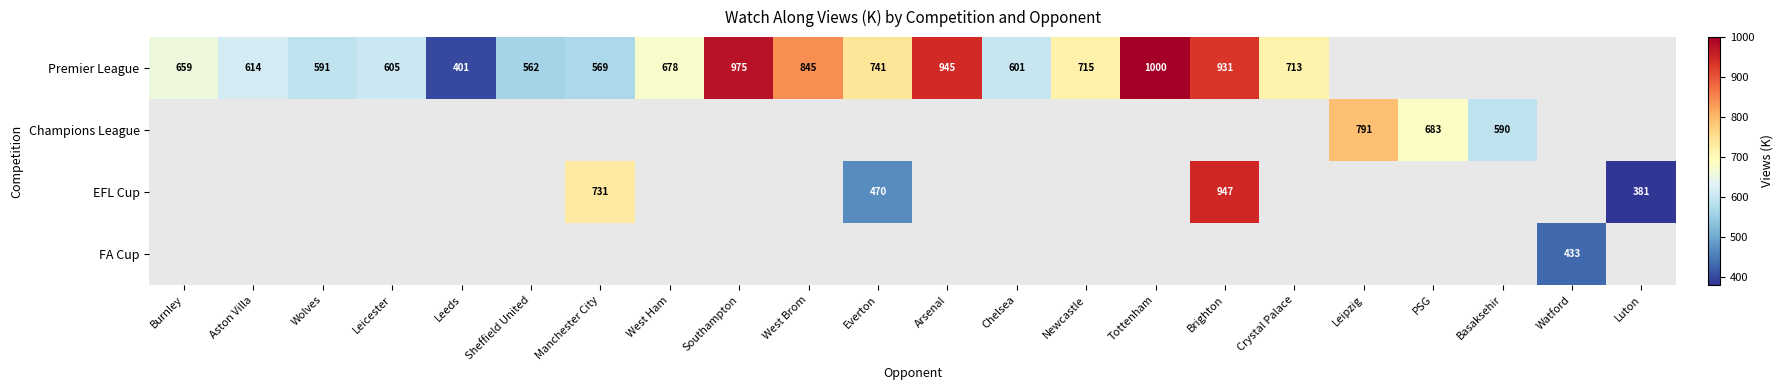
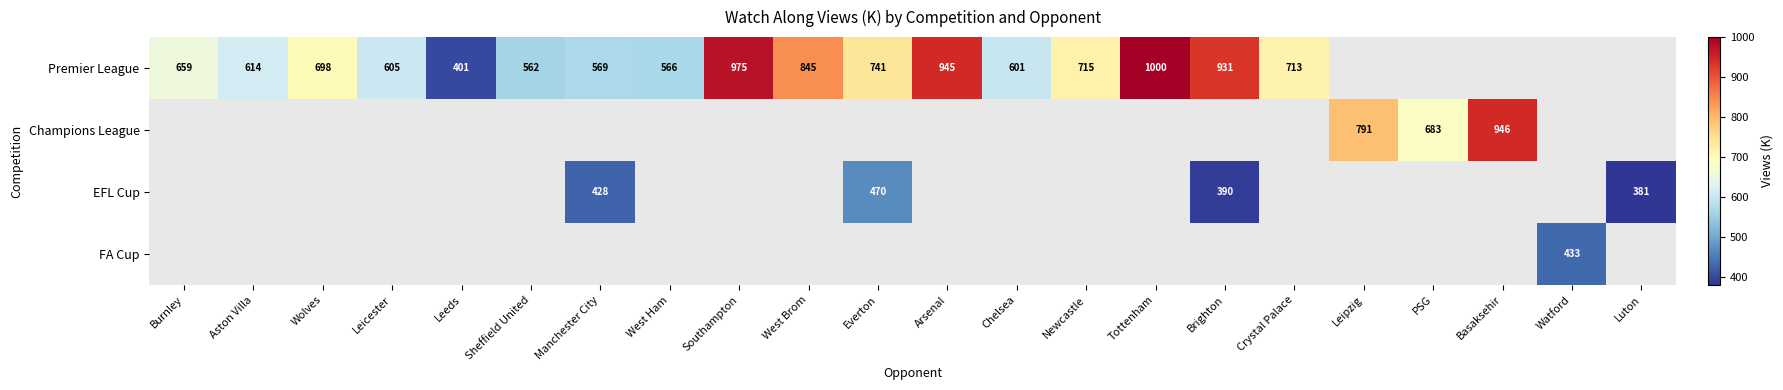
  {
    "Premier League": {
      "Burnley": 659,
      "Aston Villa": 614,
-     "Wolves": 591,
+     "Wolves": 698,
      "Leicester": 605,
      "Leeds": 401,
      "Sheffield United": 562,
      "Manchester City": 569,
-     "West Ham": 678,
+     "West Ham": 566,
      "Southampton": 975,
      "West Brom": 845,
      "Everton": 741,
      "Arsenal": 945,
      "Chelsea": 601,
      "Newcastle": 715,
      "Tottenham": 1000,
      "Brighton": 931,
      "Crystal Palace": 713
    },
    "Champions League": {
      "Leipzig": 791,
      "PSG": 683,
-     "Basaksehir": 590
+     "Basaksehir": 946
    },
    "EFL Cup": {
-     "Manchester City": 731,
+     "Manchester City": 428,
      "Everton": 470,
-     "Brighton": 947,
+     "Brighton": 390,
      "Luton": 381
    },
    "FA Cup": {
      "Watford": 433
    }
  }
